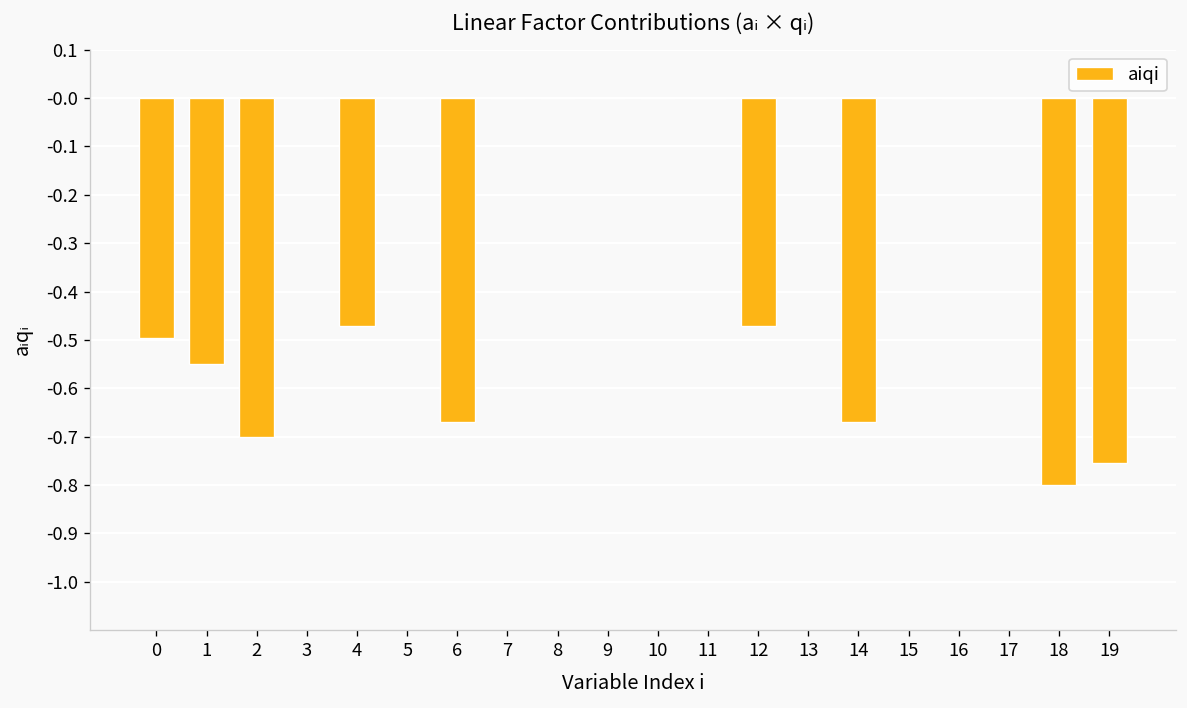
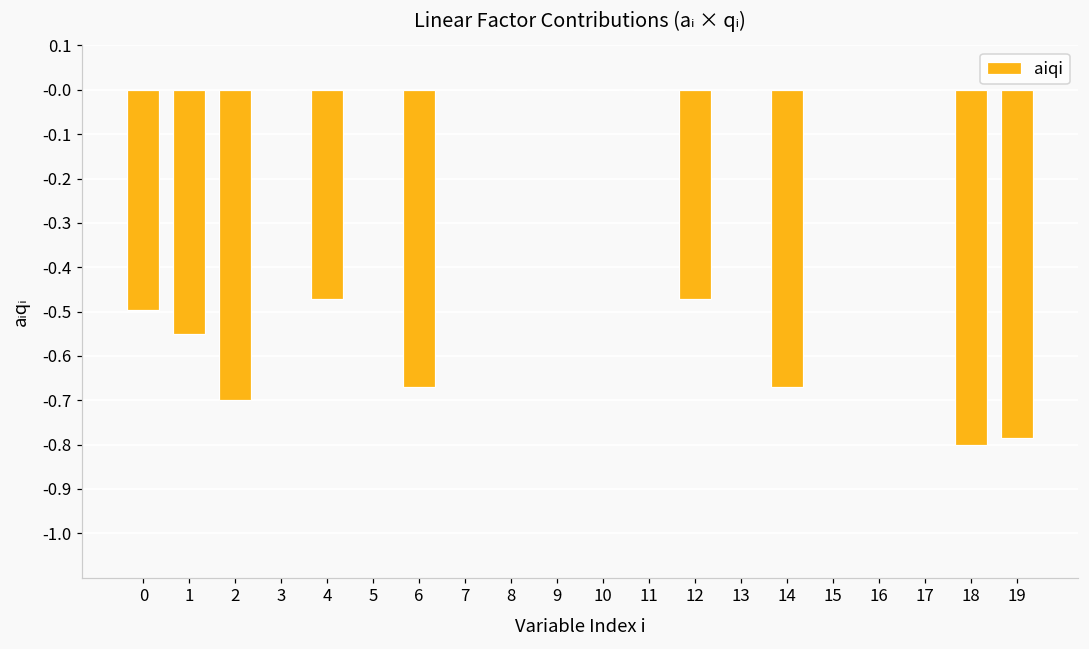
  {
    "0": -0.50,
    "1": -0.55,
    "2": -0.70,
    "3": 0.00,
    "4": -0.47,
    "5": 0.00,
    "6": -0.67,
    "7": 0.00,
    "8": 0.00,
    "9": 0.00,
    "10": 0.00,
    "11": 0.00,
    "12": -0.47,
    "13": 0.00,
    "14": -0.67,
    "15": 0.00,
    "16": 0.00,
    "17": 0.00,
    "18": -0.80,
-   "19": -0.76
+   "19": -0.78
  }
